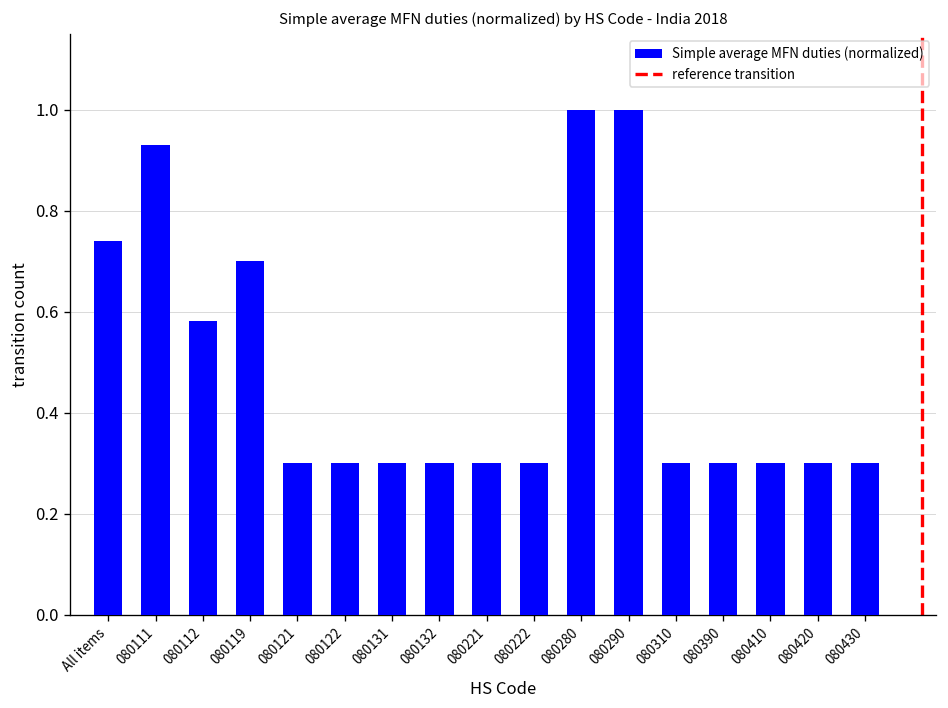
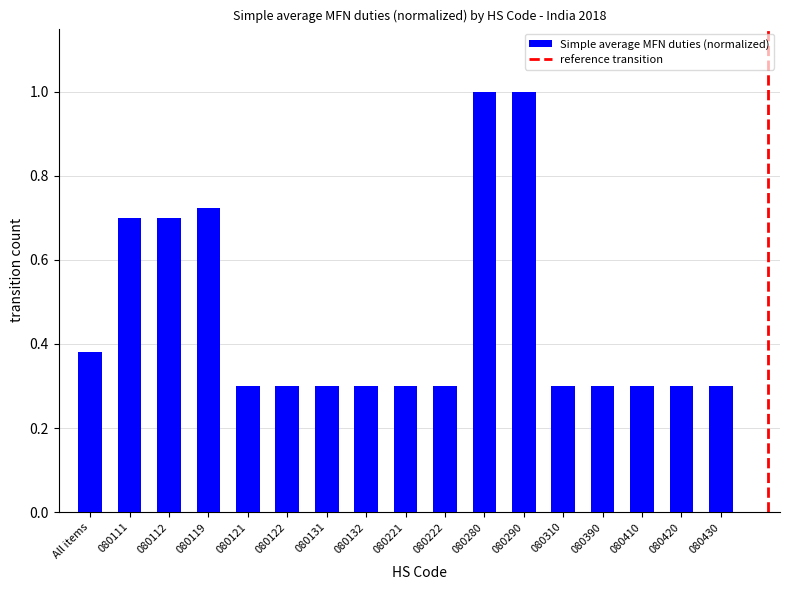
  {
-   "All items": 0.74,
-   "080111": 0.93,
-   "080112": 0.58,
-   "080119": 0.70,
+   "All items": 0.38,
+   "080111": 0.70,
+   "080112": 0.70,
+   "080119": 0.72,
    "080121": 0.30,
    "080122": 0.30,
    "080131": 0.30,
    "080132": 0.30,
    "080221": 0.30,
    "080222": 0.30,
    "080280": 1.00,
    "080290": 1.00,
    "080310": 0.30,
    "080390": 0.30,
    "080410": 0.30,
    "080420": 0.30,
    "080430": 0.30
  }
